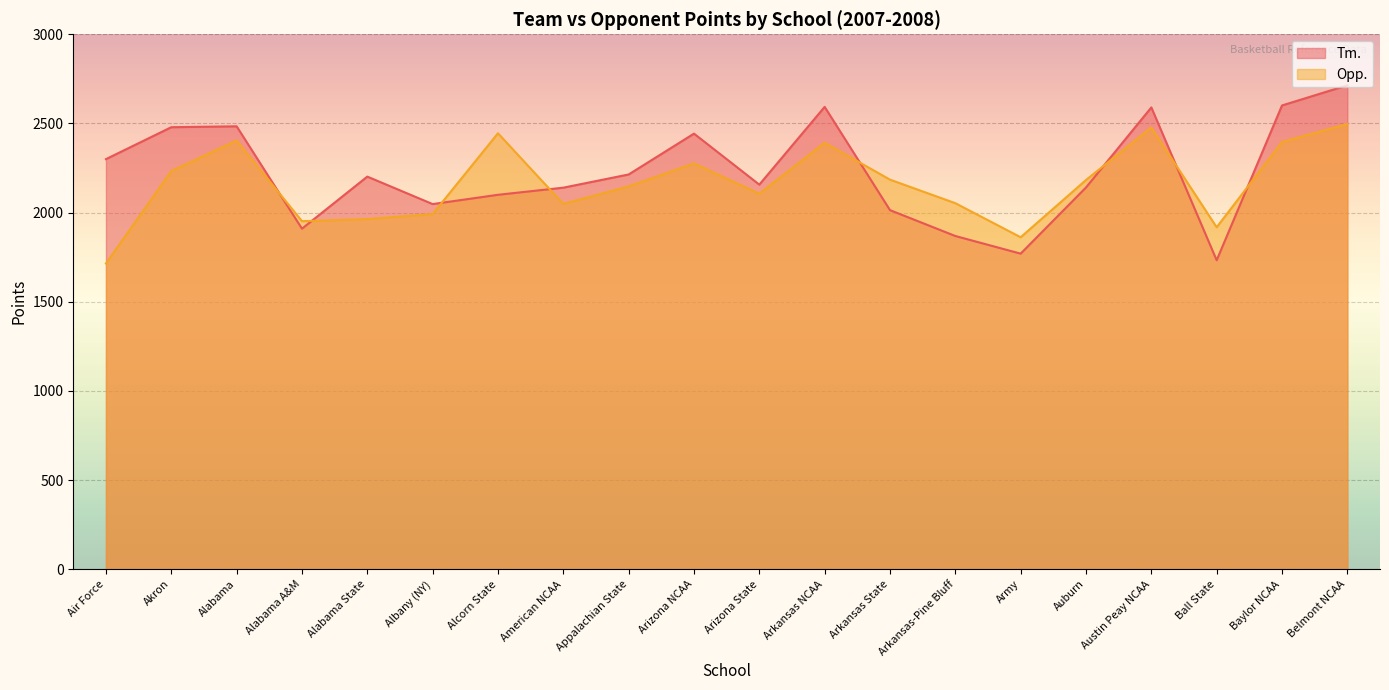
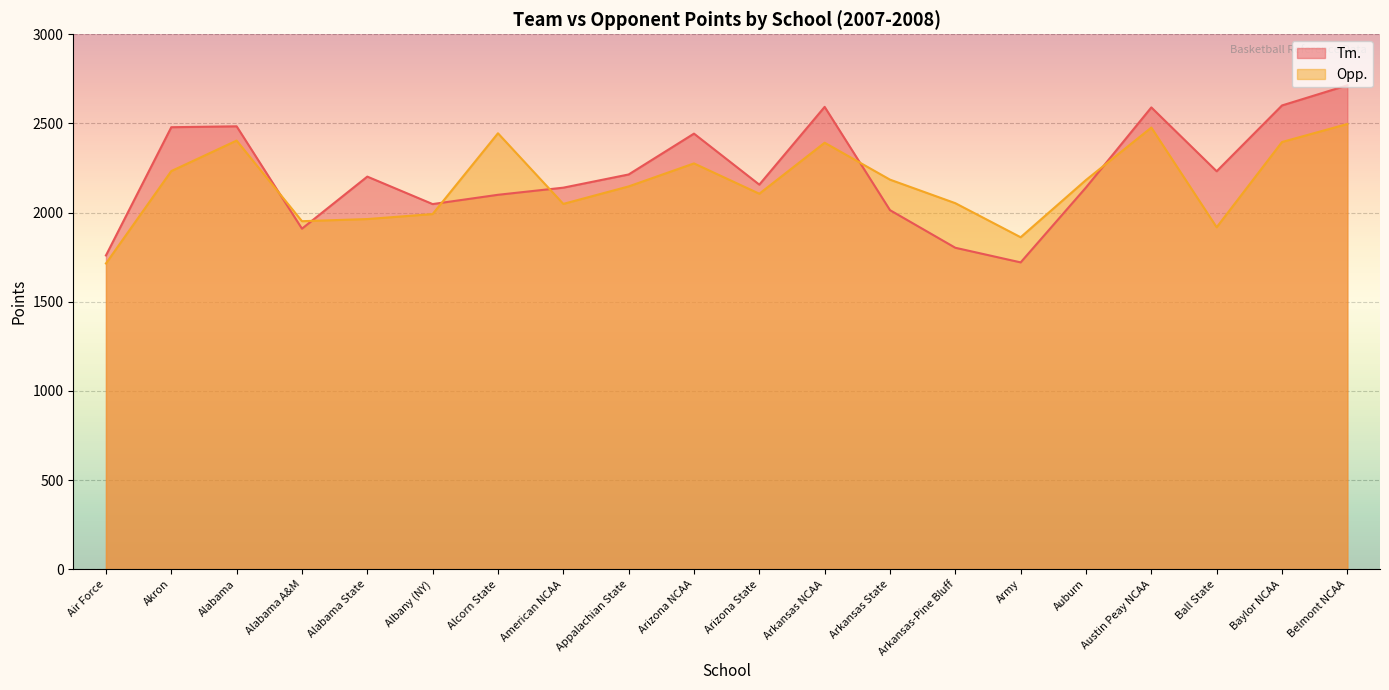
  {
    "Tm.": {
-     "Air Force": 2300,
+     "Air Force": 1760,
      "Akron": 2480,
      "Alabama": 2480,
      "Alabama A&M": 1910,
      "Alabama State": 2200,
      "Albany (NY)": 2050,
      "Alcorn State": 2100,
      "American NCAA": 2140,
      "Appalachian State": 2210,
      "Arizona NCAA": 2440,
      "Arizona State": 2160,
      "Arkansas NCAA": 2590,
      "Arkansas State": 2010,
-     "Arkansas-Pine Bluff": 1870,
-     "Army": 1770,
+     "Arkansas-Pine Bluff": 1800,
+     "Army": 1720,
      "Auburn": 2140,
      "Austin Peay NCAA": 2590,
-     "Ball State": 1730,
+     "Ball State": 2230,
      "Baylor NCAA": 2600
    },
    "Opp.": {
      "Air Force": 1720,
      "Akron": 2230,
      "Alabama": 2400,
      "Alabama A&M": 1950,
      "Alabama State": 1960,
      "Albany (NY)": 1990,
      "Alcorn State": 2450,
      "American NCAA": 2050,
      "Appalachian State": 2150,
      "Arizona NCAA": 2280,
      "Arizona State": 2110,
      "Arkansas NCAA": 2390,
      "Arkansas State": 2190,
      "Arkansas-Pine Bluff": 2050,
      "Army": 1860,
      "Auburn": 2180,
      "Austin Peay NCAA": 2480,
      "Ball State": 1920,
      "Baylor NCAA": 2400,
      "Belmont NCAA": 2500
    }
  }
